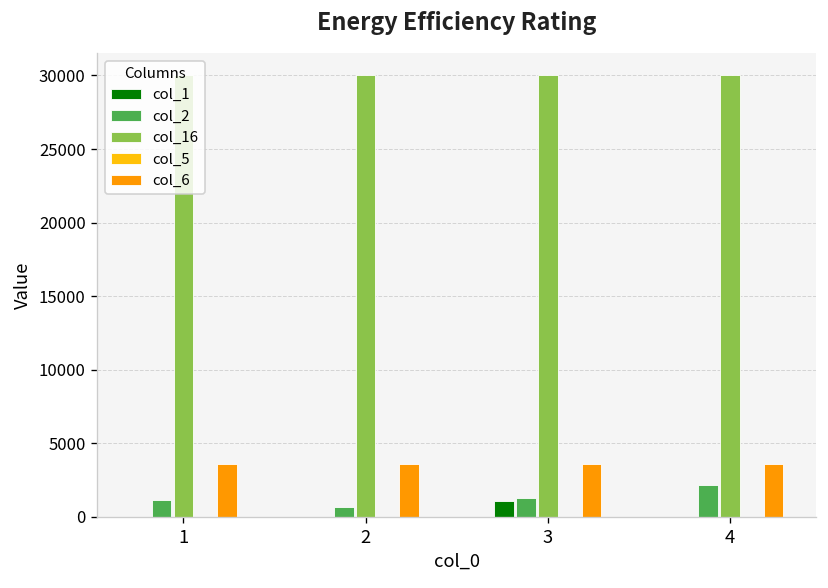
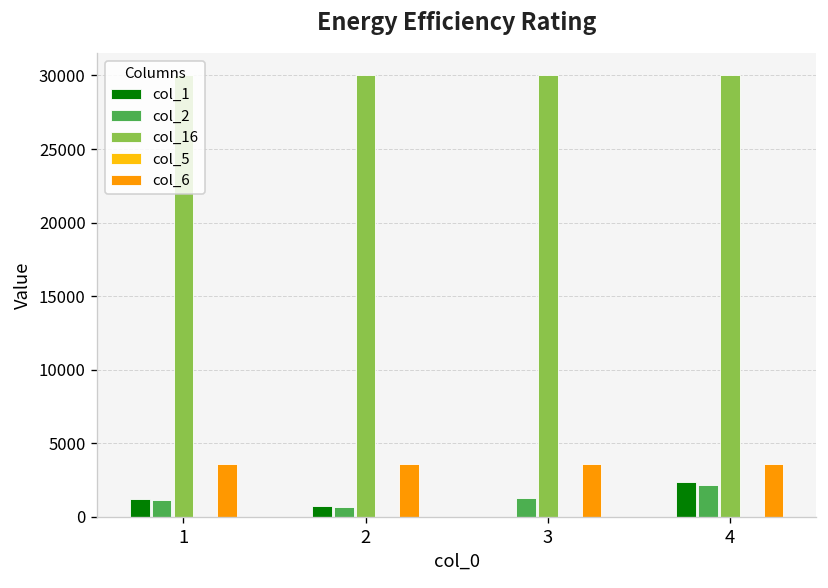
  {
    "col_1": {
-     "1": 0,
-     "2": 0,
-     "3": 1100,
-     "4": 0
+     "1": 1200,
+     "2": 700,
+     "3": 0,
+     "4": 2300
    },
    "col_2": {
      "1": 1200,
      "2": 700,
      "3": 1300,
      "4": 2200
    },
    "col_16": {
      "2": 30000,
      "3": 30000,
      "4": 30000
    }
  }
